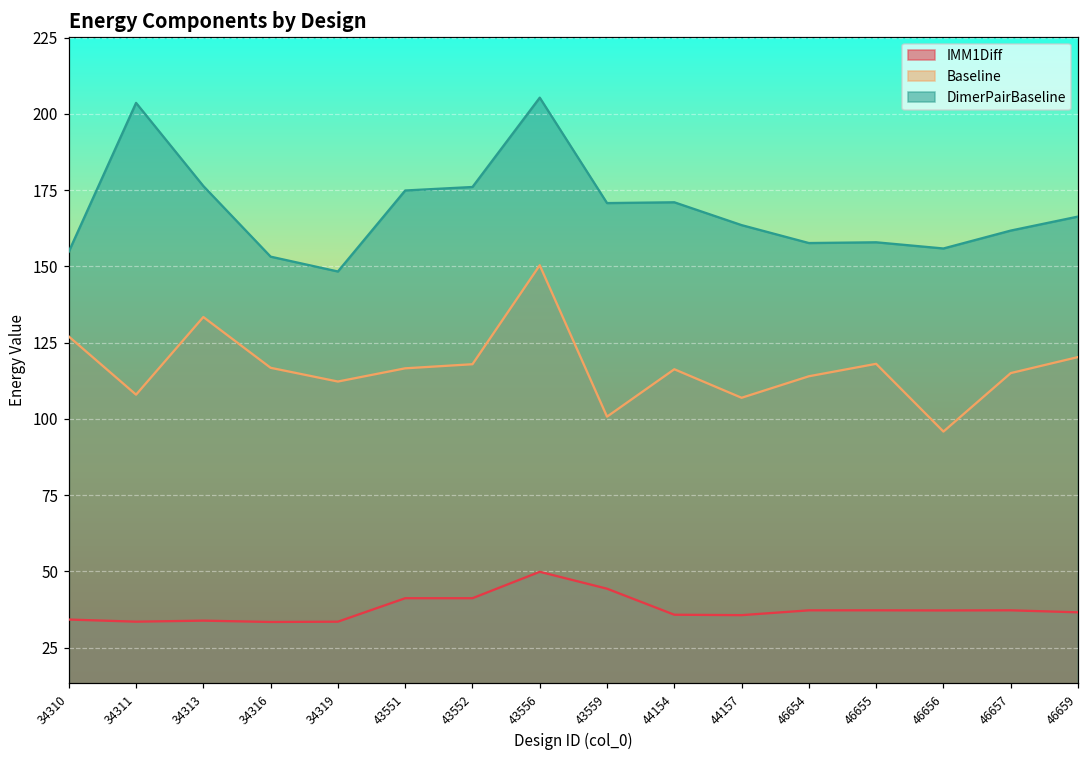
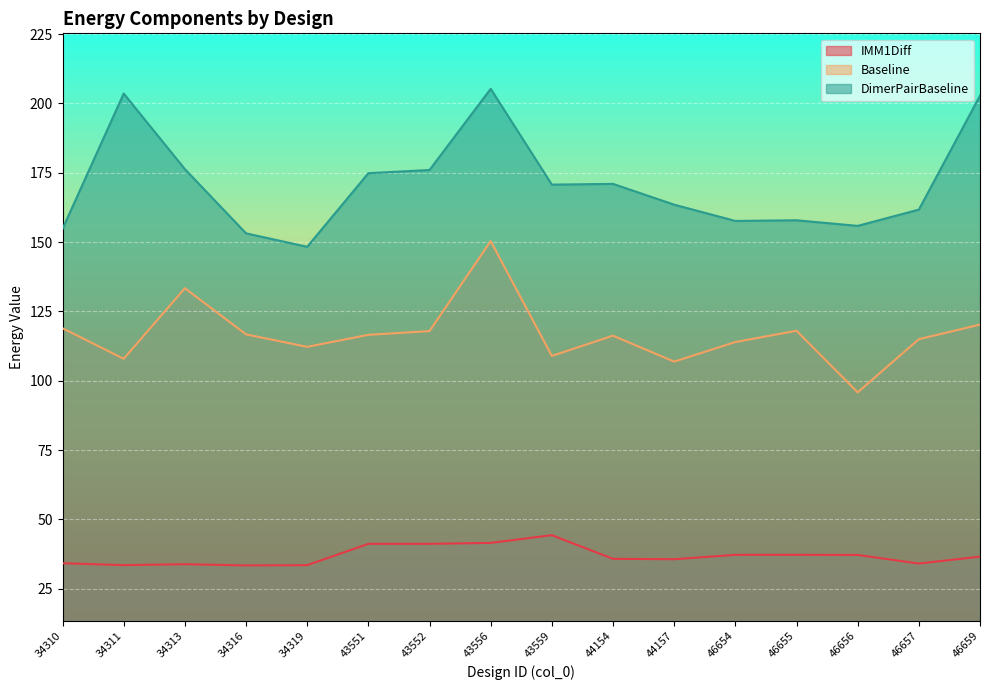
  {
    "IMM1Diff": {
      "34310": 34,
      "34311": 33,
      "34313": 34,
      "34316": 33,
      "34319": 33,
      "43551": 41,
      "43552": 41,
-     "43556": 50,
+     "43556": 42,
      "43559": 44,
      "44154": 36,
      "44157": 36,
      "46654": 37,
      "46655": 37,
      "46656": 37,
-     "46657": 37,
+     "46657": 34,
      "46659": 37
    },
    "Baseline": {
-     "34310": 127,
+     "34310": 119,
      "34311": 108,
      "34313": 133,
      "34316": 117,
      "34319": 112,
      "43551": 117,
      "43552": 118,
      "43556": 150,
-     "43559": 101,
+     "43559": 109,
      "44154": 116,
      "44157": 107,
      "46654": 114,
      "46655": 118,
      "46656": 96,
      "46657": 115,
      "46659": 120
    },
    "DimerPairBaseline": {
      "34310": 155,
      "34311": 204,
      "34313": 176,
      "34316": 153,
      "34319": 148,
      "43551": 175,
      "43552": 176,
      "43556": 205,
      "43559": 171,
      "44154": 171,
      "44157": 164,
      "46654": 158,
      "46655": 158,
      "46656": 156,
      "46657": 162,
-     "46659": 166
+     "46659": 203
    }
  }
